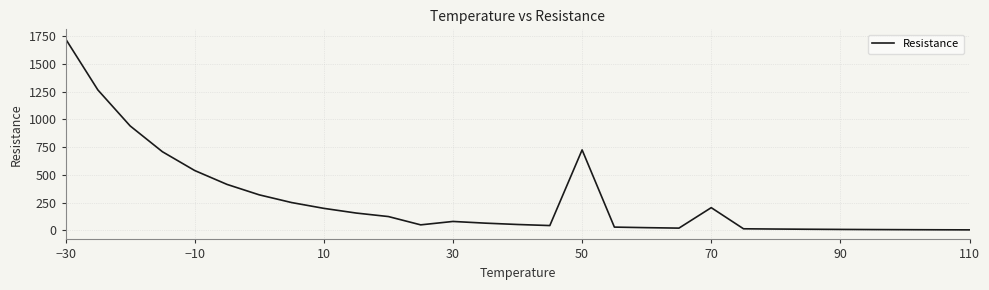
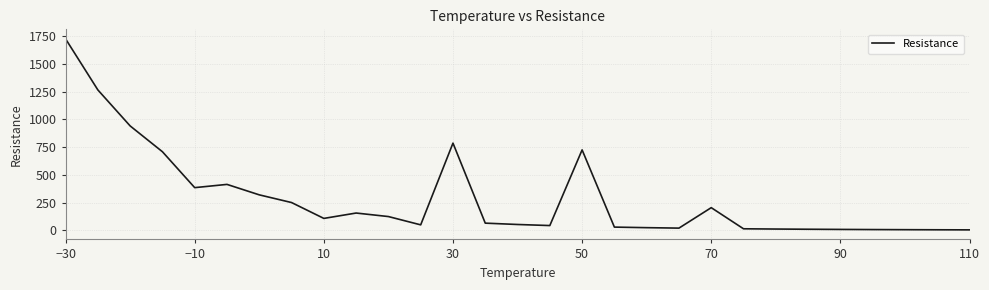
  {
    "−30": 1720,
-   "−10": 540,
-   "10": 200,
-   "30": 80,
+   "−10": 390,
+   "10": 110,
+   "30": 790,
    "50": 730,
    "70": 200,
    "90": 10,
    "110": 0
  }
